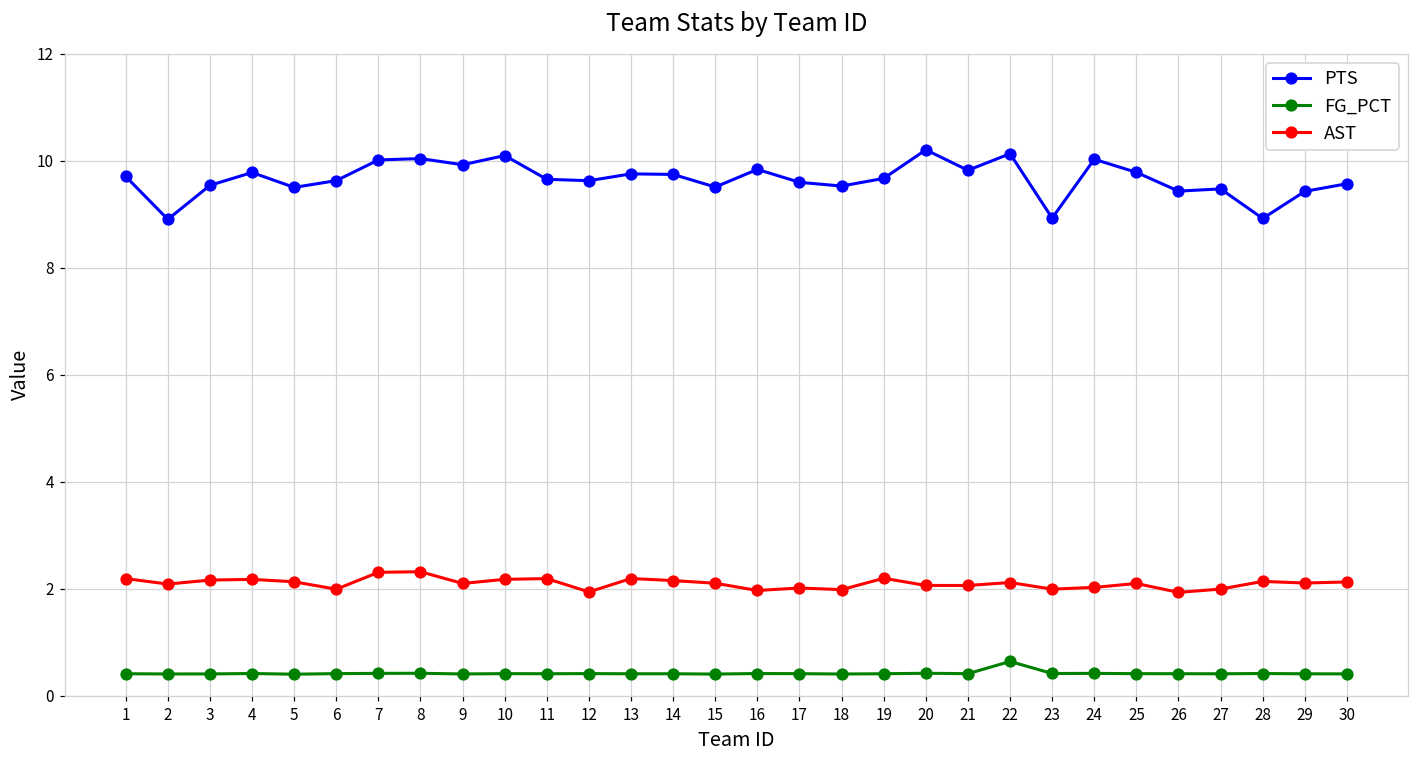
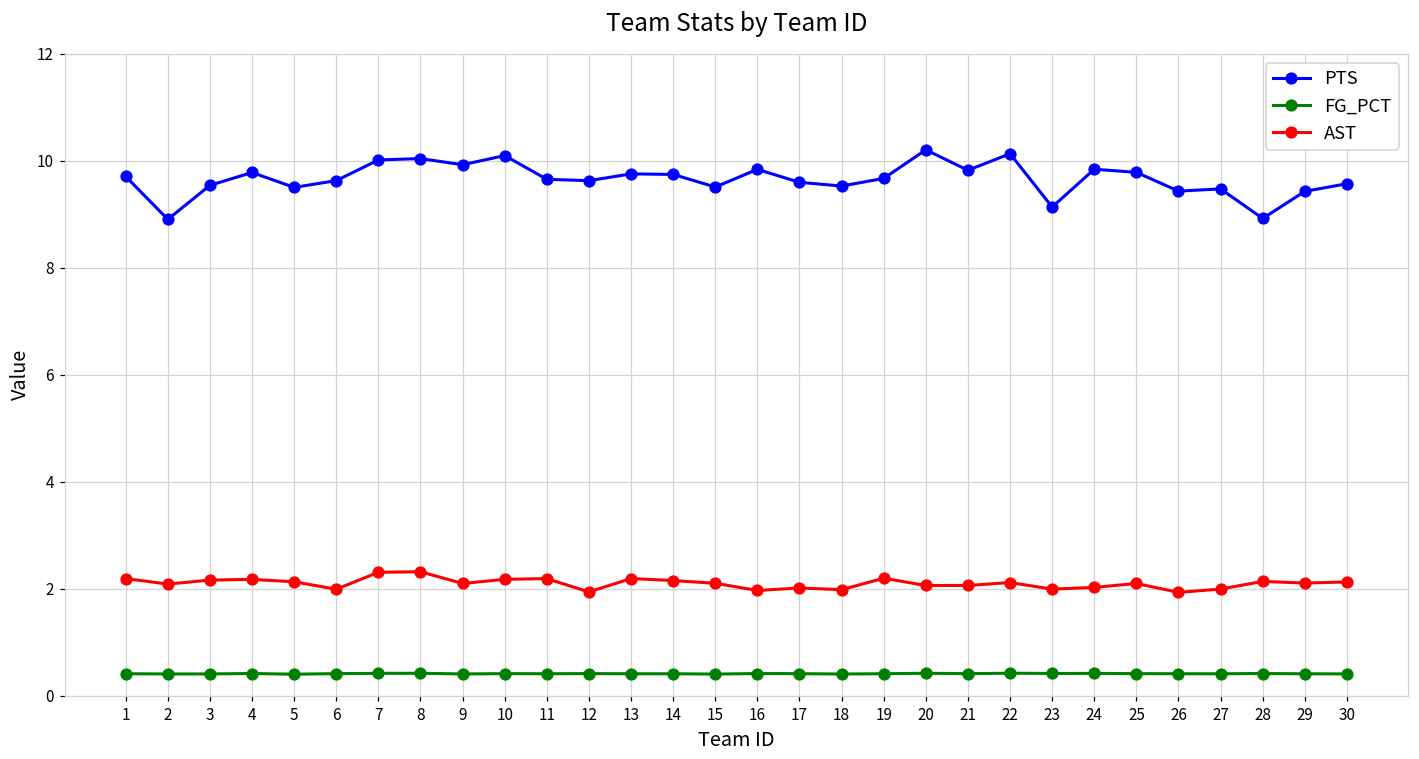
  {
    "PTS": {
      "1": 9.7,
      "2": 8.9,
      "3": 9.5,
      "4": 9.8,
      "5": 9.5,
      "6": 9.6,
      "7": 10.0,
      "8": 10.0,
      "9": 9.9,
      "10": 10.1,
      "11": 9.7,
      "12": 9.6,
      "13": 9.8,
      "14": 9.7,
      "15": 9.5,
      "16": 9.8,
      "17": 9.6,
      "18": 9.5,
      "19": 9.7,
      "20": 10.2,
      "21": 9.8,
      "22": 10.1,
-     "23": 8.9,
-     "24": 10.0,
+     "23": 9.1,
+     "24": 9.8,
      "25": 9.8,
      "26": 9.4,
      "27": 9.5,
      "28": 8.9,
      "29": 9.4,
      "30": 9.6
    },
    "FG_PCT": {
      "1": 0.4,
      "2": 0.4,
      "3": 0.4,
      "4": 0.4,
      "5": 0.4,
      "6": 0.4,
      "7": 0.4,
      "8": 0.4,
      "9": 0.4,
      "10": 0.4,
      "11": 0.4,
      "12": 0.4,
      "13": 0.4,
      "14": 0.4,
      "15": 0.4,
      "16": 0.4,
      "17": 0.4,
      "18": 0.4,
      "19": 0.4,
      "20": 0.4,
      "21": 0.4,
-     "22": 0.6,
+     "22": 0.4,
      "23": 0.4,
      "24": 0.4,
      "25": 0.4,
      "26": 0.4,
      "27": 0.4,
      "28": 0.4,
      "29": 0.4,
      "30": 0.4
    },
    "AST": {
      "1": 2.2,
      "2": 2.1,
      "3": 2.2,
      "4": 2.2,
      "5": 2.1,
      "6": 2.0,
      "7": 2.3,
      "8": 2.3,
      "9": 2.1,
      "10": 2.2,
      "11": 2.2,
      "12": 1.9,
      "13": 2.2,
      "14": 2.2,
      "15": 2.1,
      "16": 2.0,
      "17": 2.0,
      "18": 2.0,
      "19": 2.2,
      "20": 2.1,
      "21": 2.1,
      "22": 2.1,
      "23": 2.0,
      "24": 2.0,
      "25": 2.1,
      "26": 1.9,
      "27": 2.0,
      "28": 2.1,
      "29": 2.1,
      "30": 2.1
    }
  }
